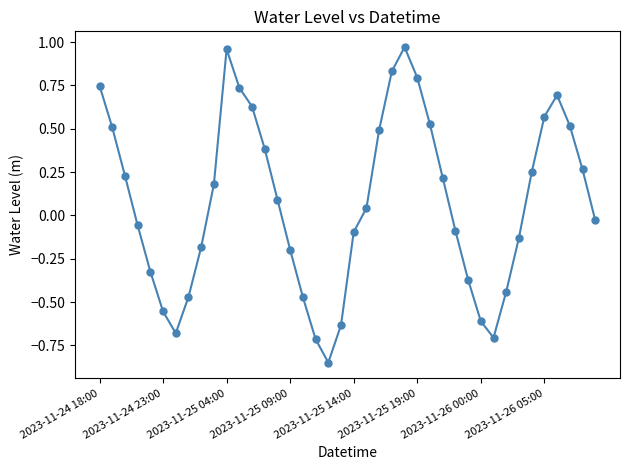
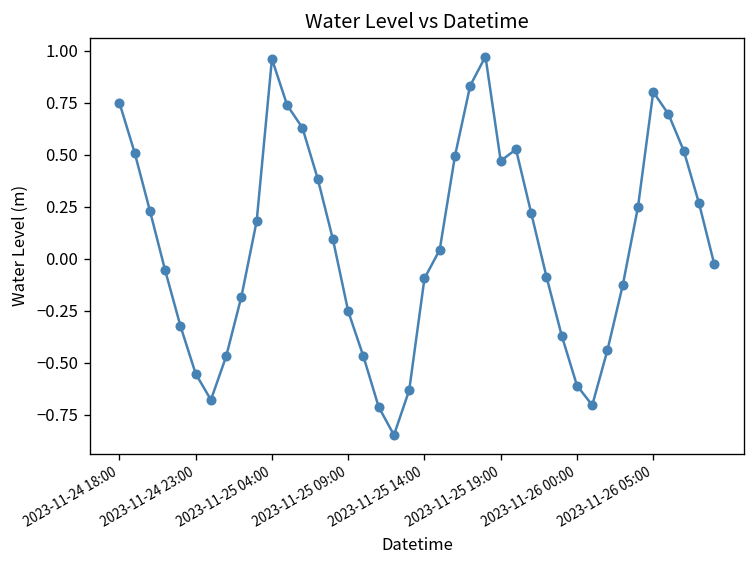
  {
    "2023-11-24 18:00": 0.75,
    "2023-11-24 23:00": -0.55,
    "2023-11-25 04:00": 0.96,
-   "2023-11-25 09:00": -0.20,
+   "2023-11-25 09:00": -0.25,
    "2023-11-25 14:00": -0.10,
-   "2023-11-25 19:00": 0.80,
+   "2023-11-25 19:00": 0.47,
    "2023-11-26 00:00": -0.61,
-   "2023-11-26 05:00": 0.57
+   "2023-11-26 05:00": 0.80
  }
